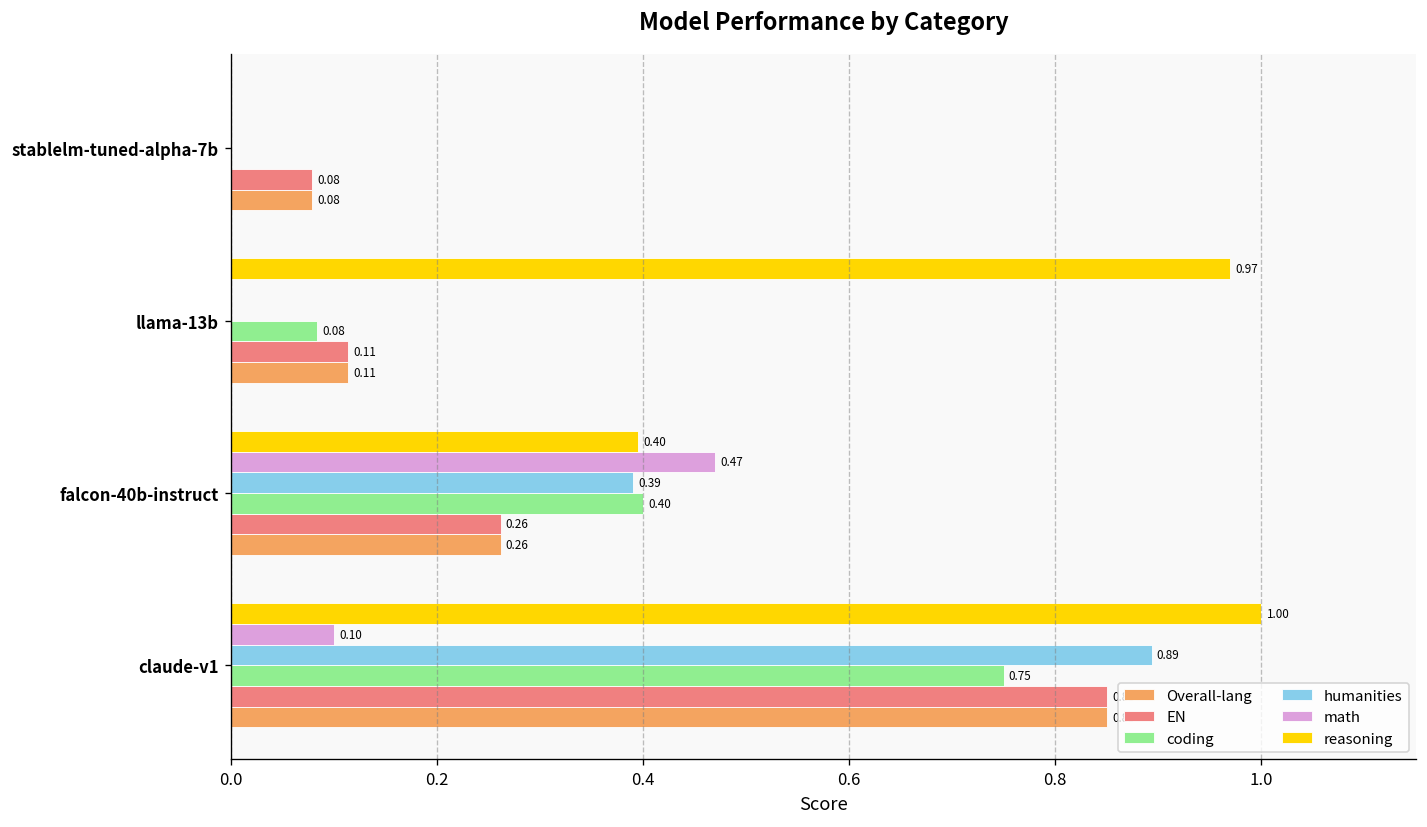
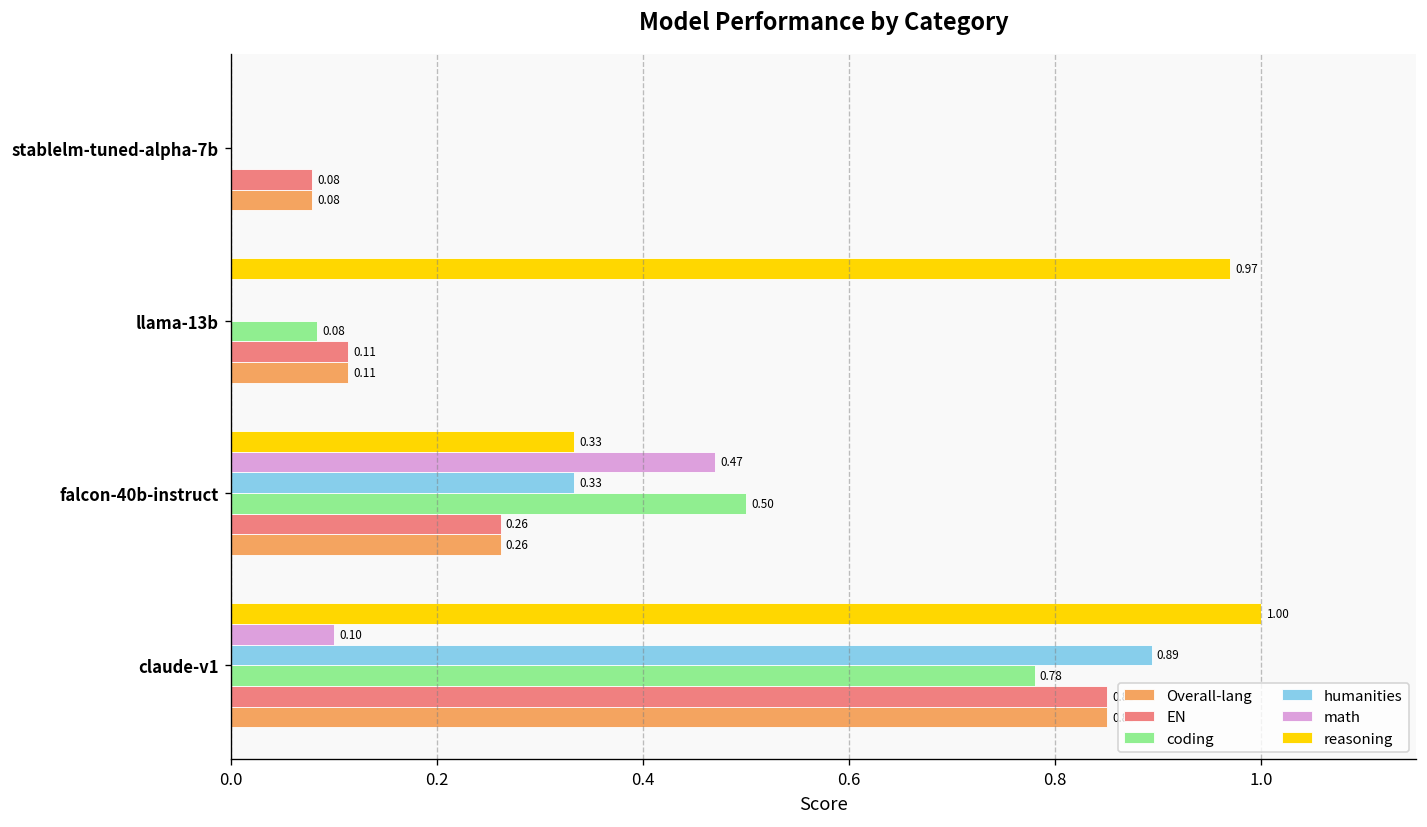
  {
    "coding": {
      "llama-13b": 0.08,
-     "falcon-40b-instruct": 0.40,
-     "claude-v1": 0.75
+     "falcon-40b-instruct": 0.50,
+     "claude-v1": 0.78
    },
    "humanities": {
-     "falcon-40b-instruct": 0.39,
+     "falcon-40b-instruct": 0.33,
      "claude-v1": 0.89
    },
    "math": {
      "falcon-40b-instruct": 0.47,
      "claude-v1": 0.10
    },
    "reasoning": {
      "llama-13b": 0.97,
-     "falcon-40b-instruct": 0.40,
+     "falcon-40b-instruct": 0.33,
      "claude-v1": 1.00
    }
  }
